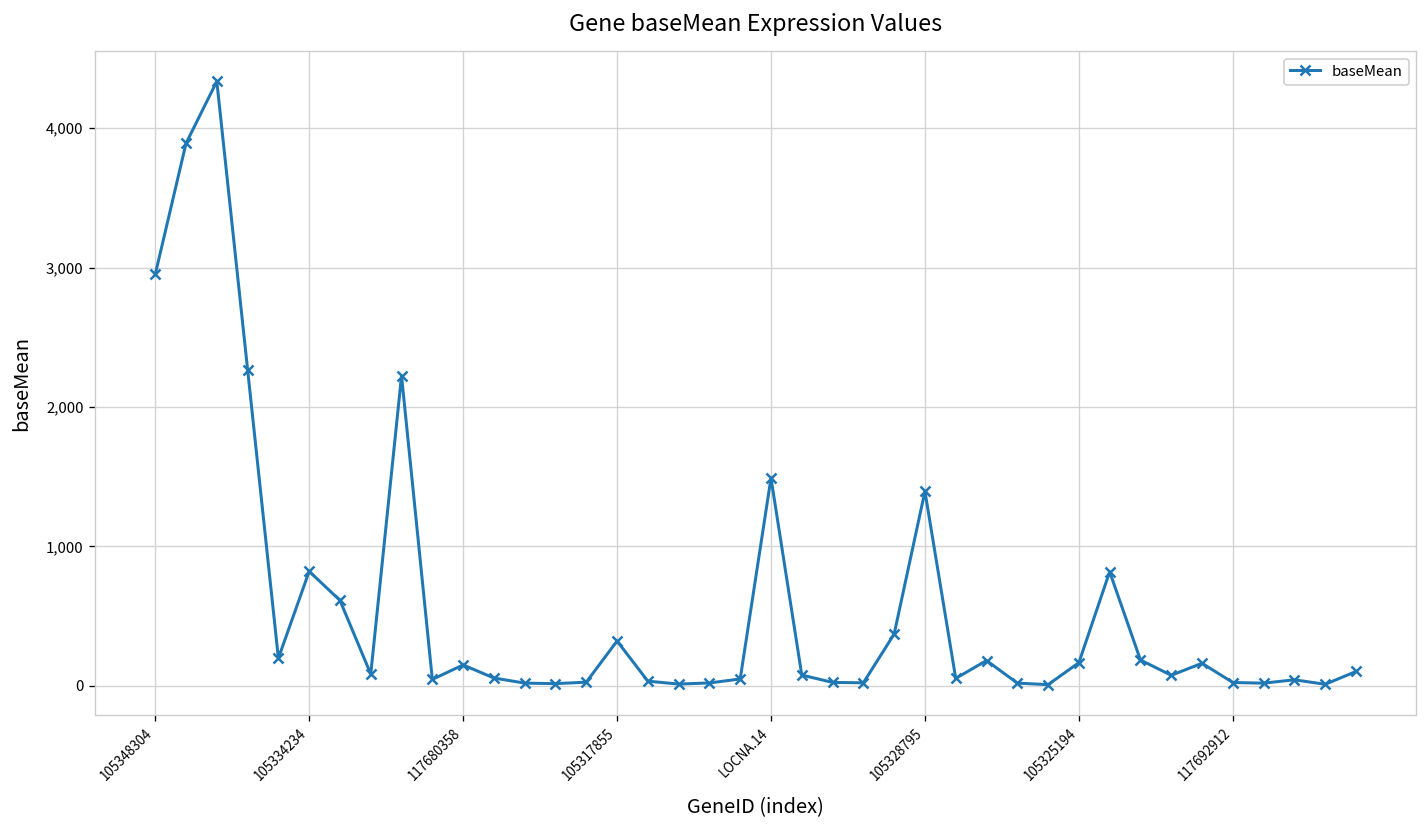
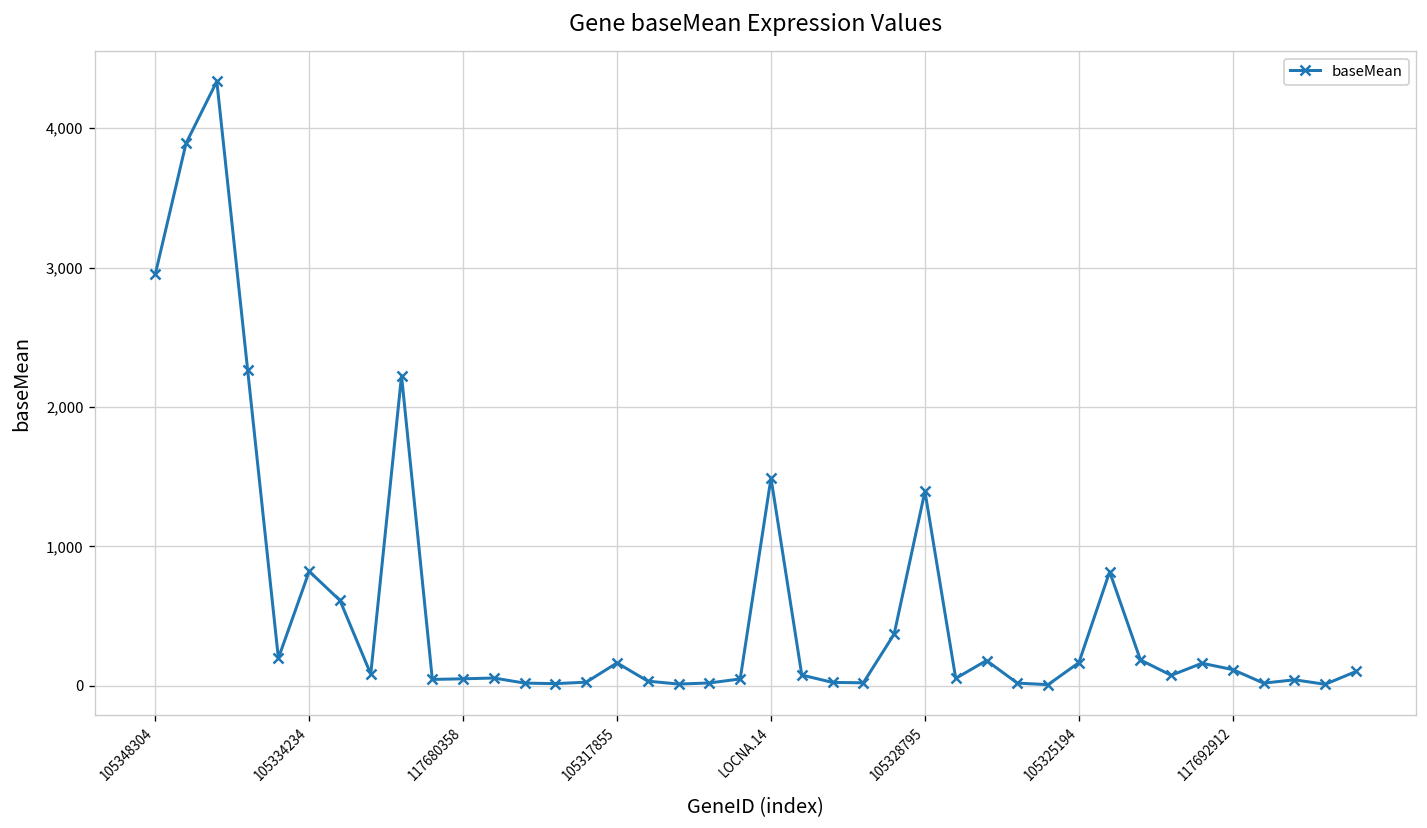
  {
    "105348304": "2,950",
    "105334234": "820",
-   "117680358": "150",
-   "105317855": "320",
+   "117680358": "50",
+   "105317855": "170",
    "LOCNA.14": "1,490",
    "105328795": "1,400",
    "105325194": "170",
-   "117692912": "20"
+   "117692912": "120"
  }
